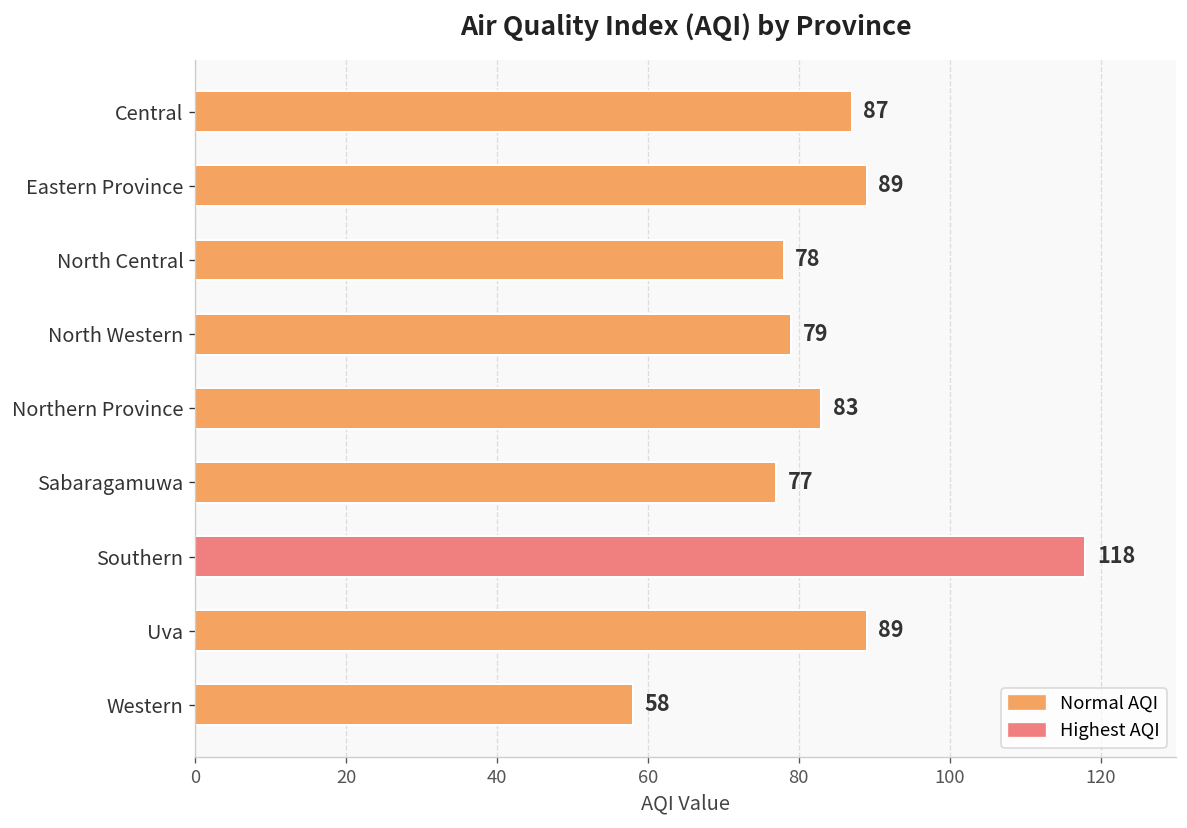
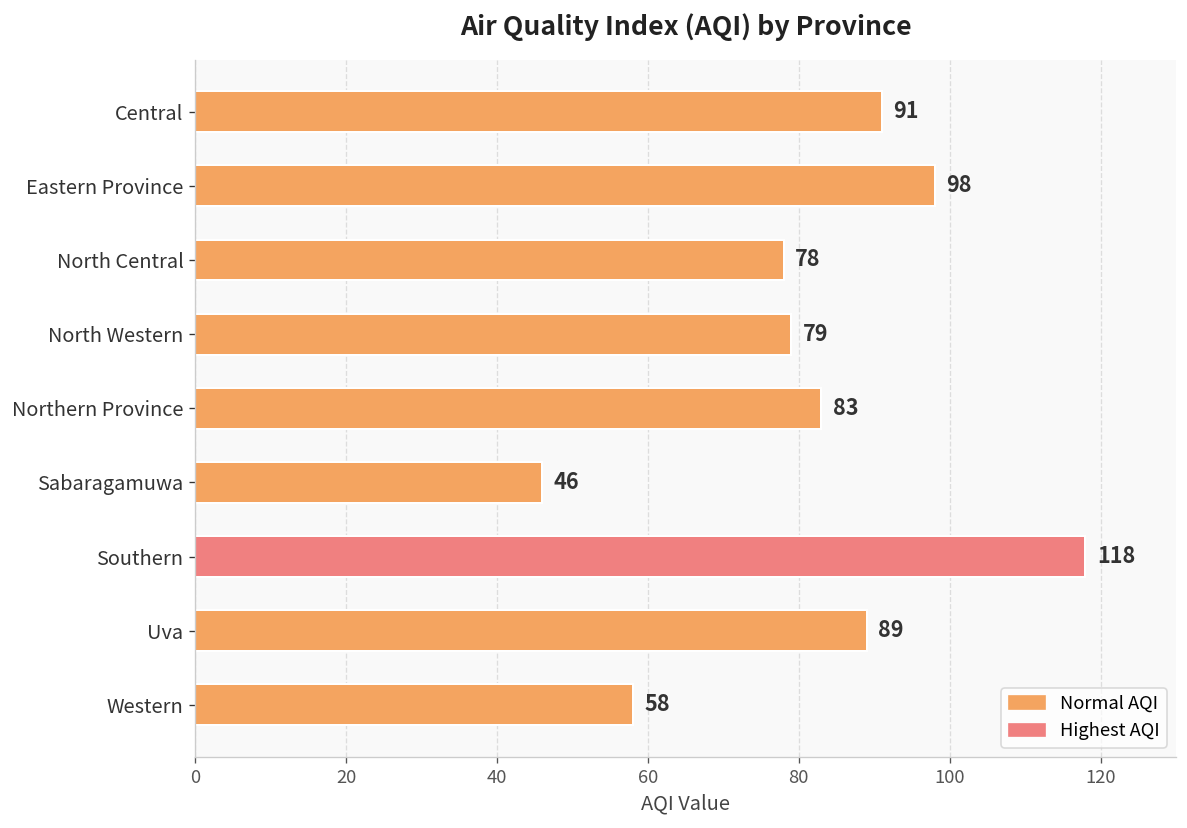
  {
-   "Central": 87,
-   "Eastern Province": 89,
+   "Central": 91,
+   "Eastern Province": 98,
    "North Central": 78,
    "North Western": 79,
    "Northern Province": 83,
-   "Sabaragamuwa": 77,
+   "Sabaragamuwa": 46,
    "Southern": 118,
    "Uva": 89,
    "Western": 58
  }
